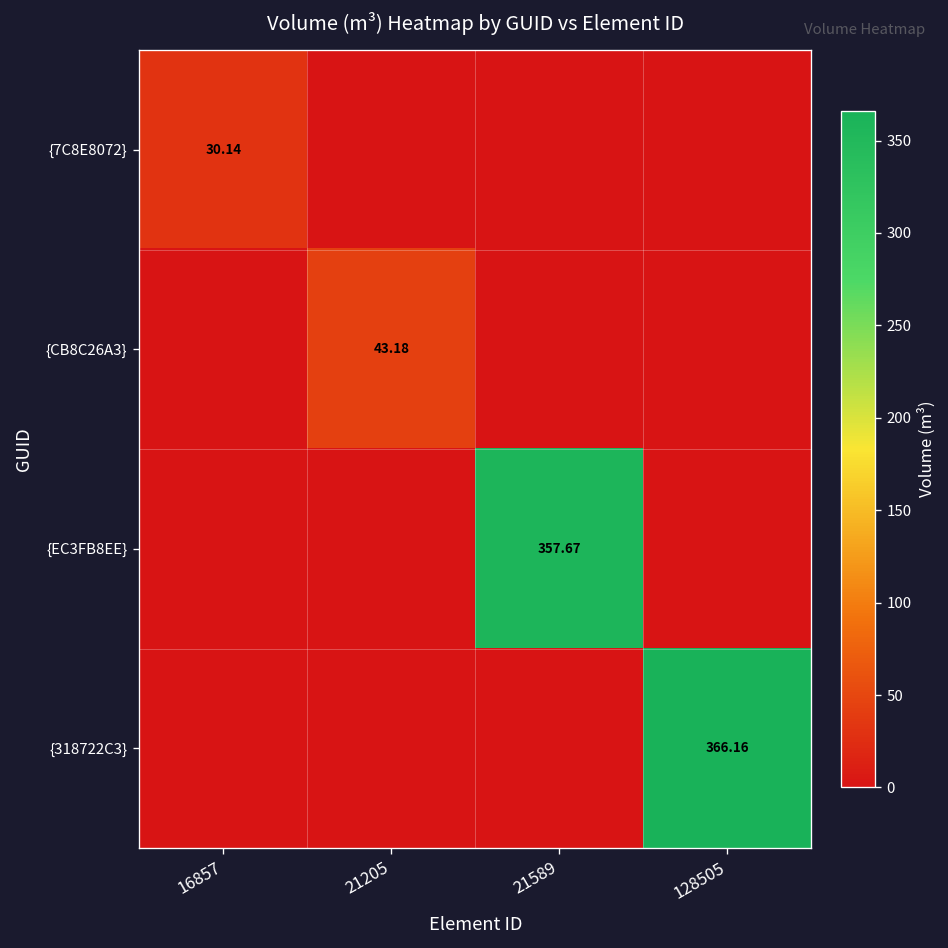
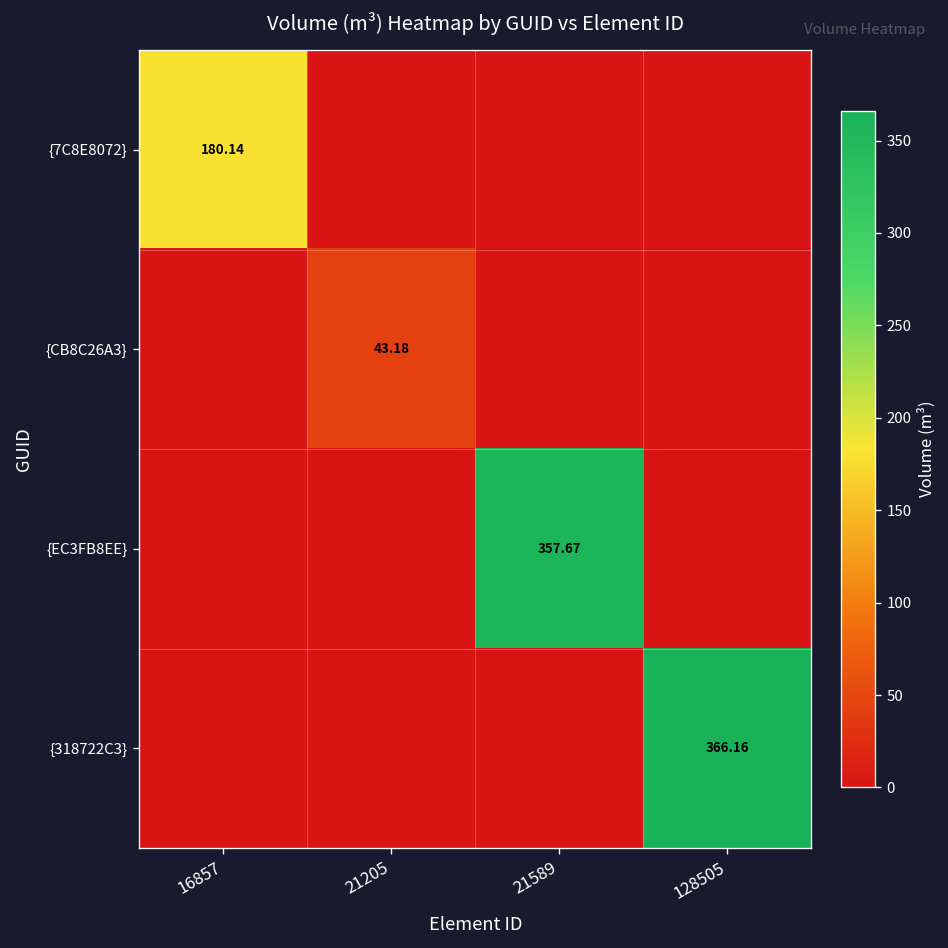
  {
    "{7C8E8072}": {
-     "16857": 30.14
+     "16857": 180.14
    },
    "{CB8C26A3}": {
      "21205": 43.18
    },
    "{EC3FB8EE}": {
      "21589": 357.67
    },
    "{318722C3}": {
      "128505": 366.16
    }
  }
